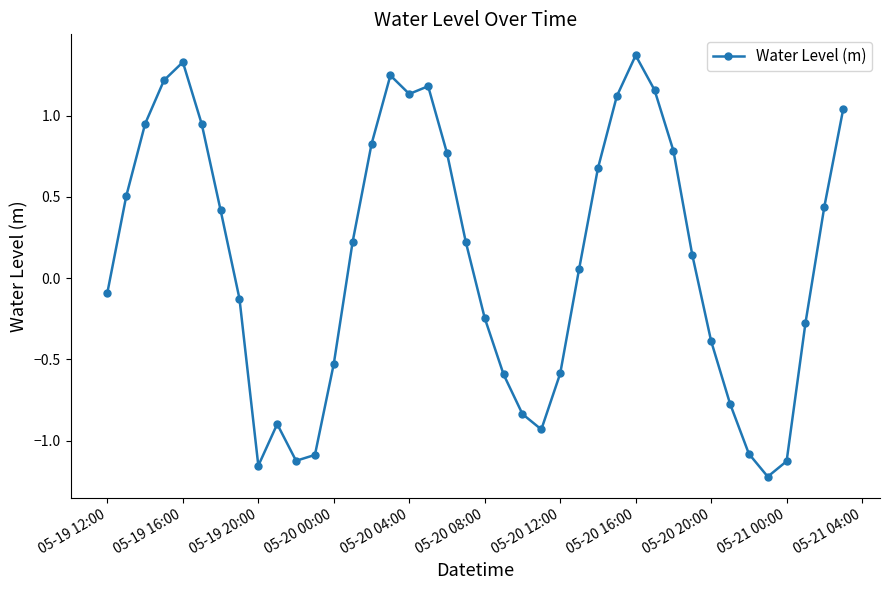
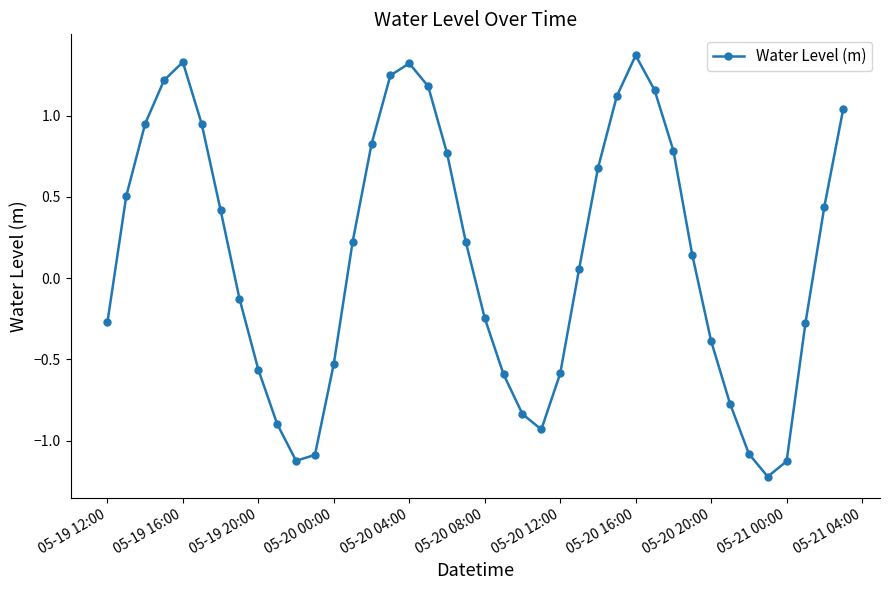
  {
-   "05-19 12:00": -0.09,
+   "05-19 12:00": -0.27,
    "05-19 16:00": 1.33,
-   "05-19 20:00": -1.15,
+   "05-19 20:00": -0.56,
    "05-20 00:00": -0.53,
-   "05-20 04:00": 1.13,
+   "05-20 04:00": 1.32,
    "05-20 08:00": -0.25,
    "05-20 12:00": -0.59,
    "05-20 16:00": 1.37,
    "05-20 20:00": -0.39,
    "05-21 00:00": -1.13
  }
